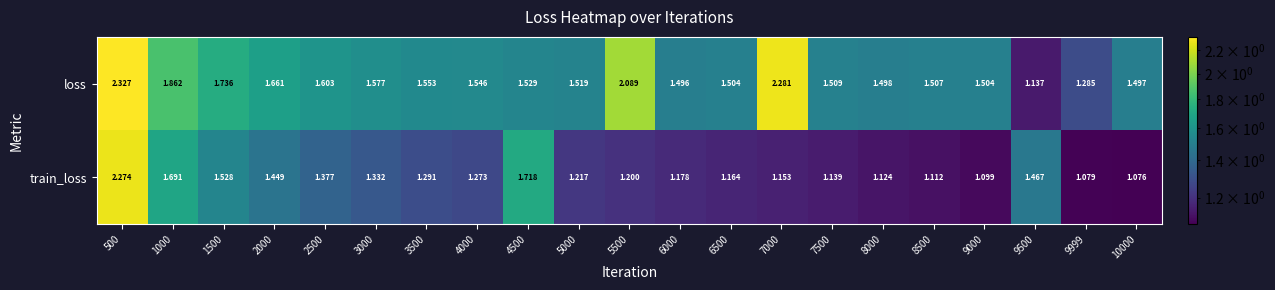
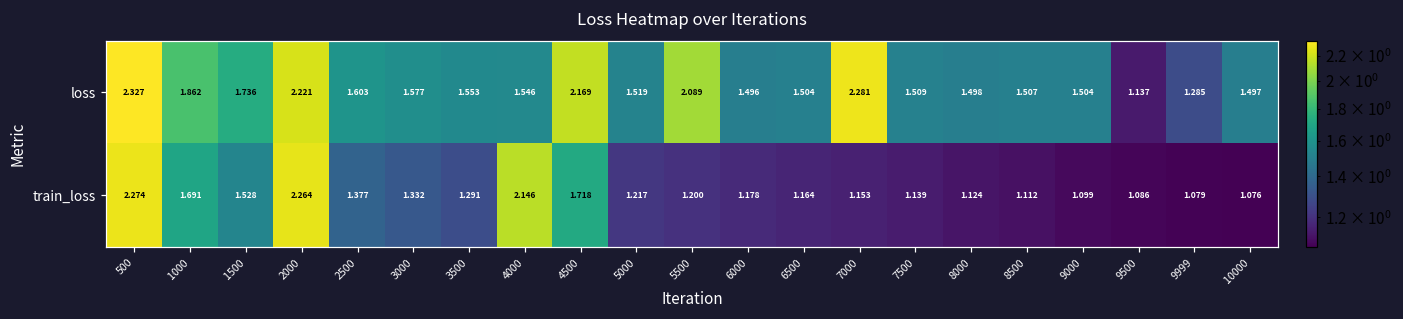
  {
    "loss": {
      "500": 2.327,
      "1000": 1.862,
      "1500": 1.736,
-     "2000": 1.661,
+     "2000": 2.221,
      "2500": 1.603,
      "3000": 1.577,
      "3500": 1.553,
      "4000": 1.546,
-     "4500": 1.529,
+     "4500": 2.169,
      "5000": 1.519,
      "5500": 2.089,
      "6000": 1.496,
      "6500": 1.504,
      "7000": 2.281,
      "7500": 1.509,
      "8000": 1.498,
      "8500": 1.507,
      "9000": 1.504,
      "9500": 1.137,
      "9999": 1.285,
      "10000": 1.497
    },
    "train_loss": {
      "500": 2.274,
      "1000": 1.691,
      "1500": 1.528,
-     "2000": 1.449,
+     "2000": 2.264,
      "2500": 1.377,
      "3000": 1.332,
      "3500": 1.291,
-     "4000": 1.273,
+     "4000": 2.146,
      "4500": 1.718,
      "5000": 1.217,
      "5500": 1.200,
      "6000": 1.178,
      "6500": 1.164,
      "7000": 1.153,
      "7500": 1.139,
      "8000": 1.124,
      "8500": 1.112,
      "9000": 1.099,
-     "9500": 1.467,
+     "9500": 1.086,
      "9999": 1.079,
      "10000": 1.076
    }
  }
